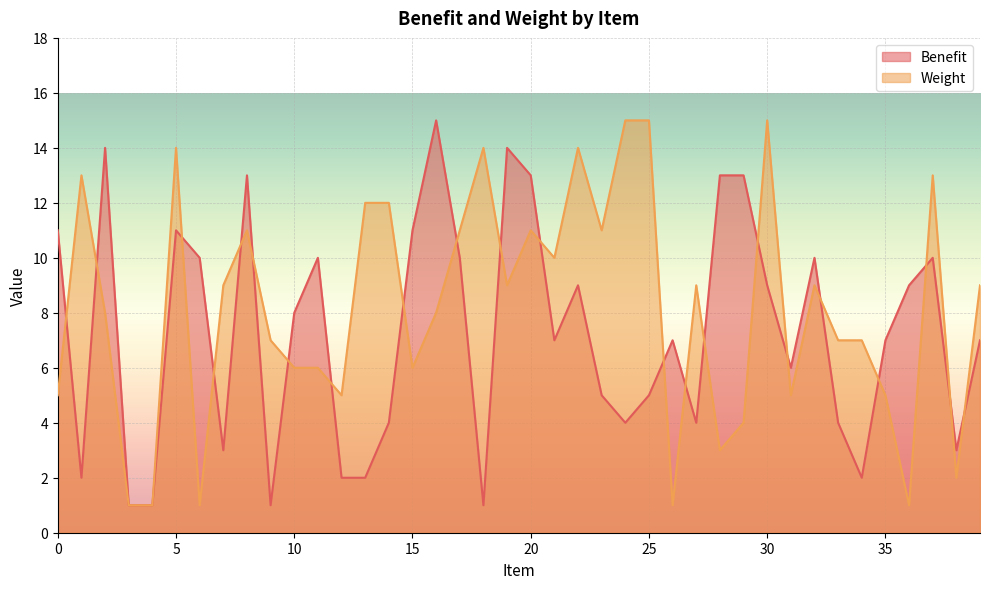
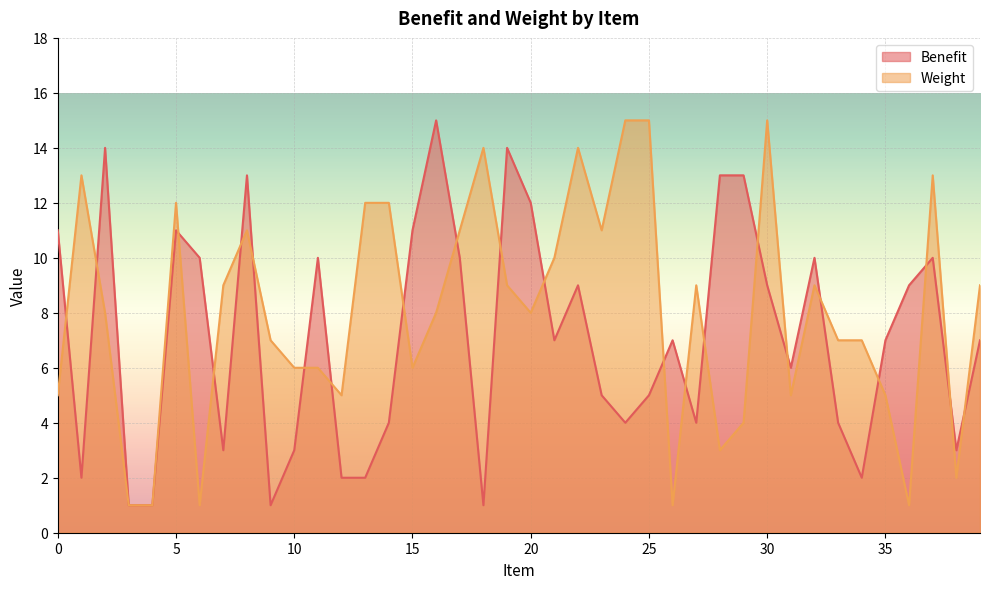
  {
    "Benefit": {
      "0": 11,
      "5": 11,
-     "10": 8,
+     "10": 3,
      "15": 11,
-     "20": 13,
+     "20": 12,
      "25": 5,
      "30": 9,
      "35": 7
    },
    "Weight": {
      "0": 5,
-     "5": 14,
+     "5": 12,
      "10": 6,
      "15": 6,
-     "20": 11,
+     "20": 8,
      "25": 15,
      "30": 15,
      "35": 5
    }
  }
